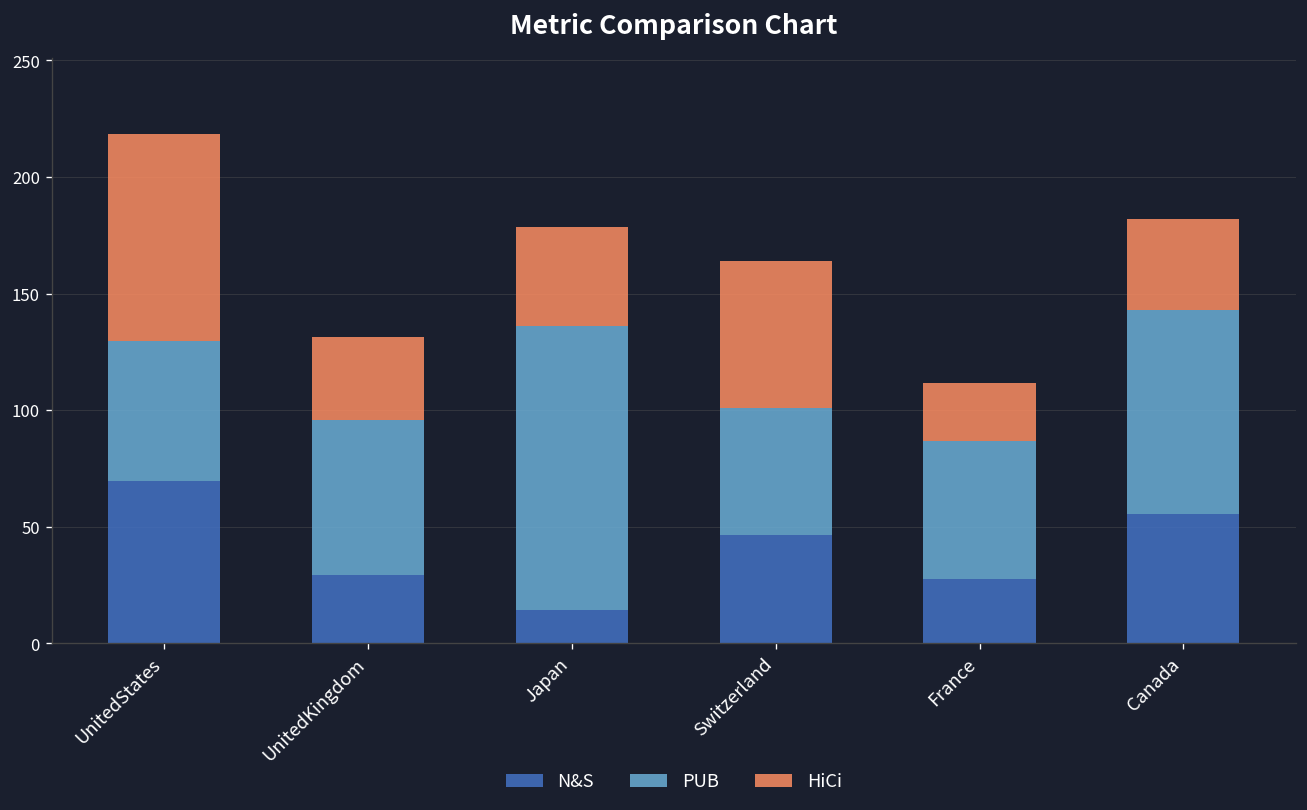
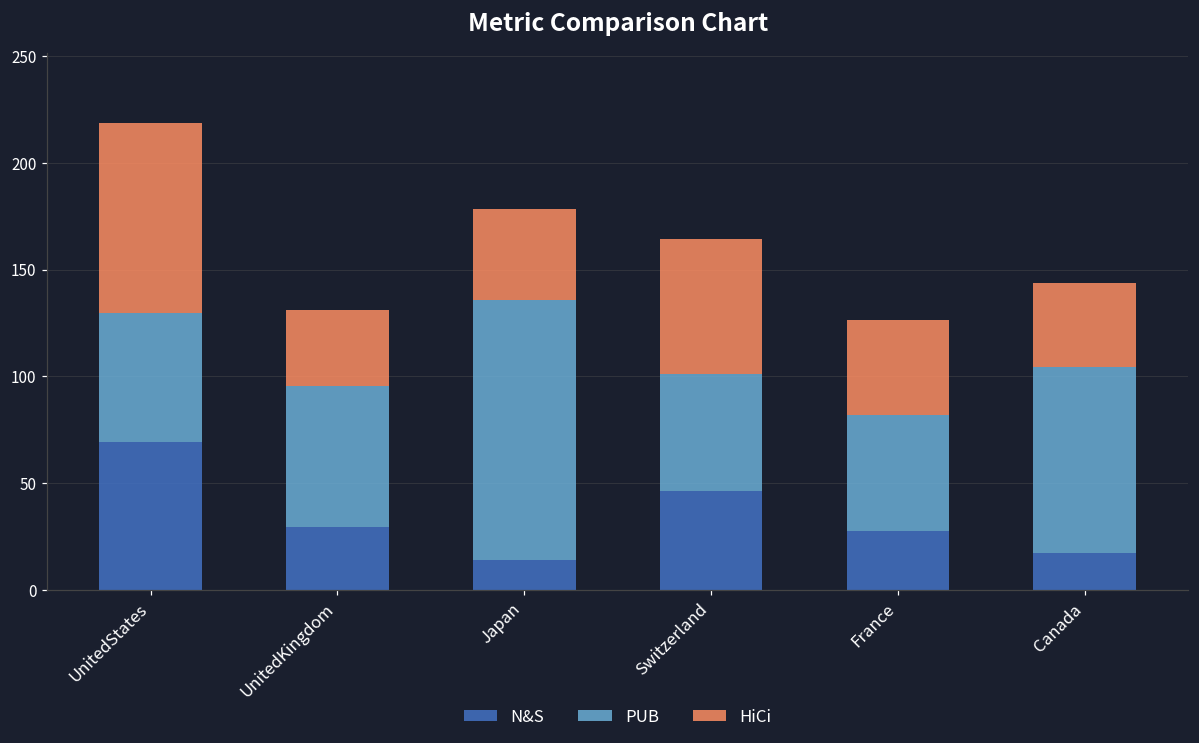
  {
    "N&S": {
      "UnitedStates": 69,
      "UnitedKingdom": 29,
      "Japan": 14,
      "Switzerland": 46,
      "France": 28,
-     "Canada": 56
+     "Canada": 17
    },
    "PUB": {
      "UnitedStates": 60,
      "UnitedKingdom": 66,
      "Japan": 122,
      "Switzerland": 55,
-     "France": 59,
+     "France": 54,
      "Canada": 87
    },
    "HiCi": {
      "UnitedStates": 89,
      "UnitedKingdom": 36,
      "Japan": 43,
      "Switzerland": 63,
-     "France": 25,
+     "France": 45,
      "Canada": 39
    }
  }
